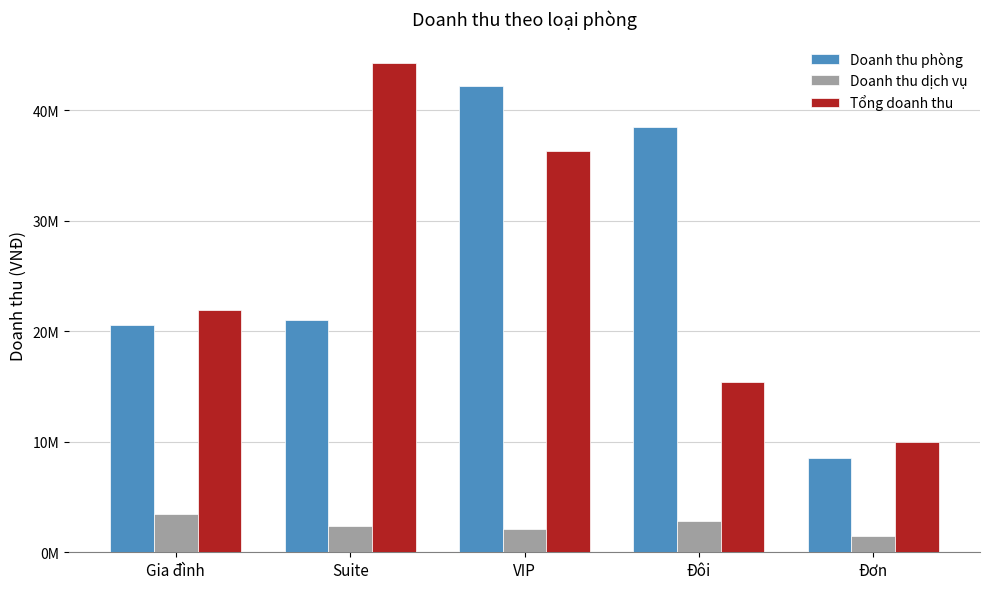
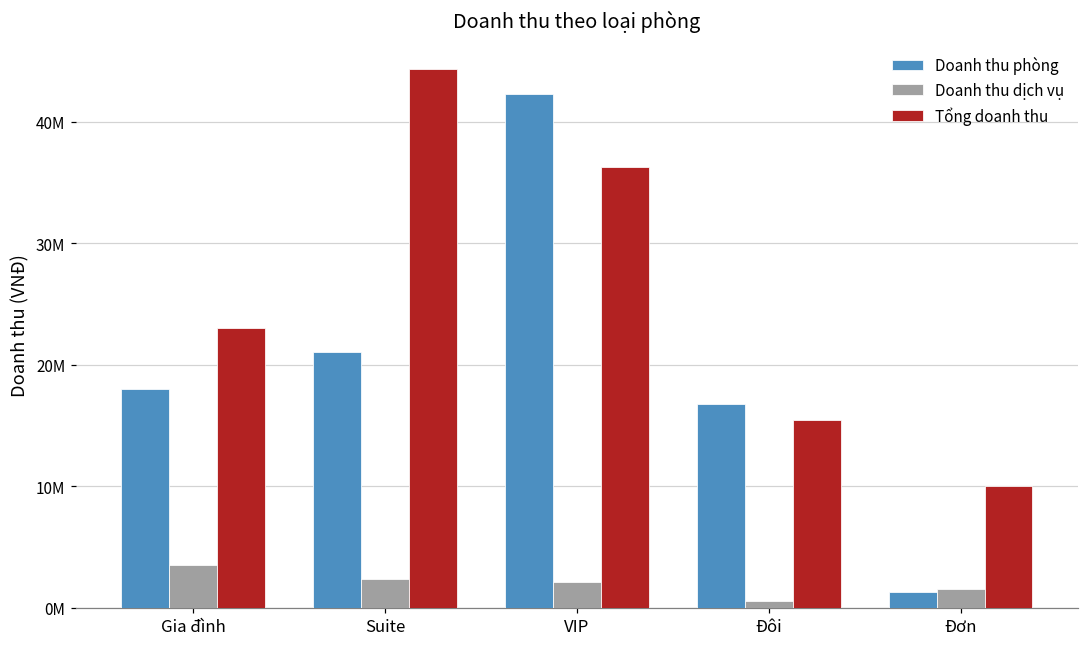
  {
    "Doanh thu phòng": {
-     "Gia đình": 20600000,
+     "Gia đình": 18000000,
      "Suite": 21000000,
      "VIP": 42300000,
-     "Đôi": 38500000,
-     "Đơn": 8500000
+     "Đôi": 16800000,
+     "Đơn": 1300000
    },
    "Doanh thu dịch vụ": {
      "Gia đình": 3500000,
      "Suite": 2400000,
      "VIP": 2100000,
-     "Đôi": 2800000,
+     "Đôi": 600000,
      "Đơn": 1500000
    },
    "Tổng doanh thu": {
-     "Gia đình": 21900000,
+     "Gia đình": 23100000,
      "Suite": 44300000,
      "VIP": 36300000,
      "Đôi": 15400000,
      "Đơn": 10000000
    }
  }
